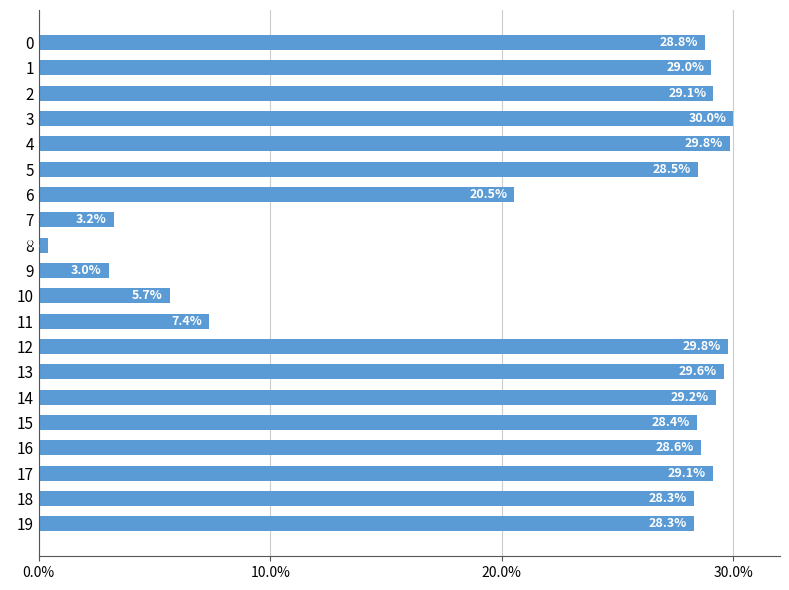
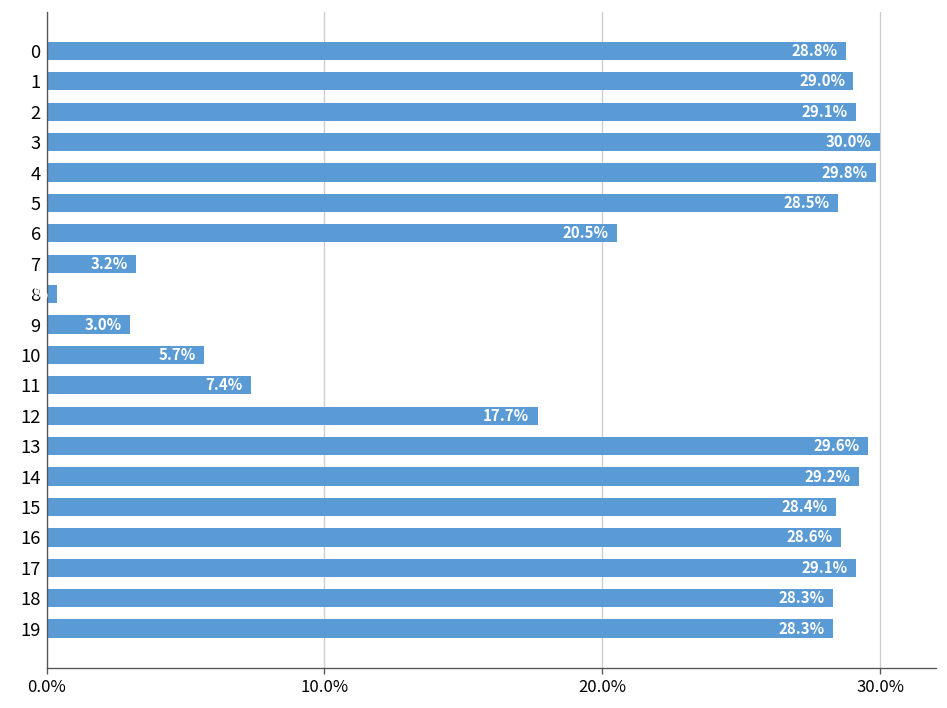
  {
    "0": "28.8%",
    "1": "29.0%",
    "2": "29.1%",
    "3": "30.0%",
    "4": "29.8%",
    "5": "28.5%",
    "6": "20.5%",
    "7": "3.2%",
    "9": "3.0%",
    "10": "5.7%",
    "11": "7.4%",
-   "12": "29.8%",
+   "12": "17.7%",
    "13": "29.6%",
    "14": "29.2%",
    "15": "28.4%",
    "16": "28.6%",
    "17": "29.1%",
    "18": "28.3%",
    "19": "28.3%"
  }
